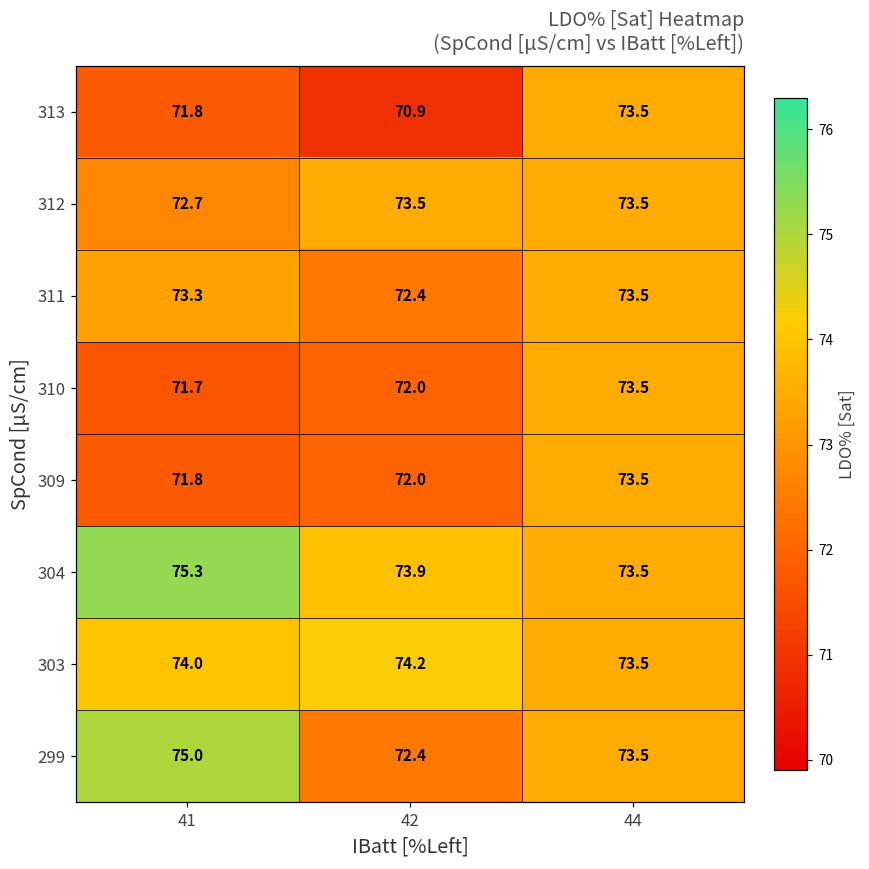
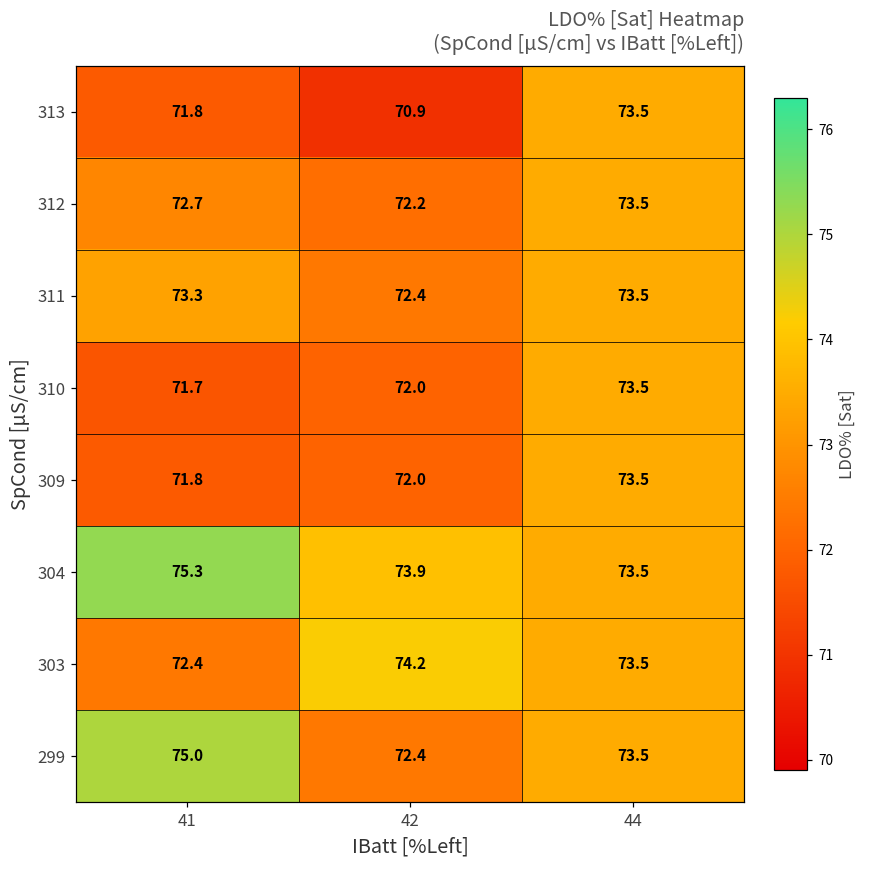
  {
    "313": {
      "41": 71.8,
      "42": 70.9,
      "44": 73.5
    },
    "312": {
      "41": 72.7,
-     "42": 73.5,
+     "42": 72.2,
      "44": 73.5
    },
    "311": {
      "41": 73.3,
      "42": 72.4,
      "44": 73.5
    },
    "310": {
      "41": 71.7,
      "42": 72.0,
      "44": 73.5
    },
    "309": {
      "41": 71.8,
      "42": 72.0,
      "44": 73.5
    },
    "304": {
      "41": 75.3,
      "42": 73.9,
      "44": 73.5
    },
    "303": {
-     "41": 74.0,
+     "41": 72.4,
      "42": 74.2,
      "44": 73.5
    },
    "299": {
      "41": 75.0,
      "42": 72.4,
      "44": 73.5
    }
  }
